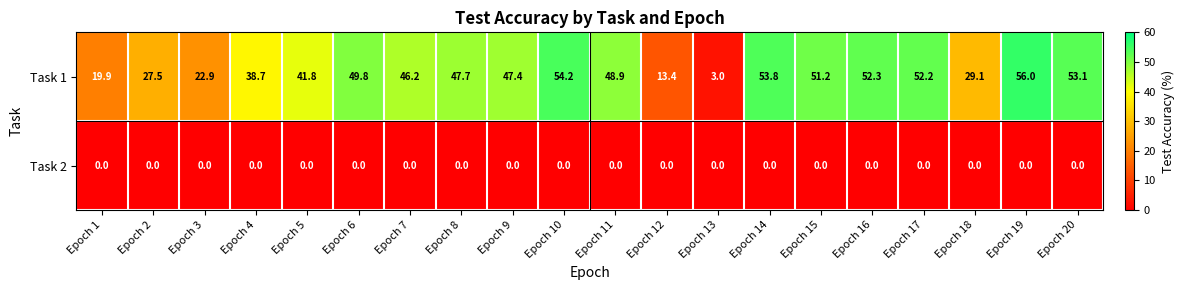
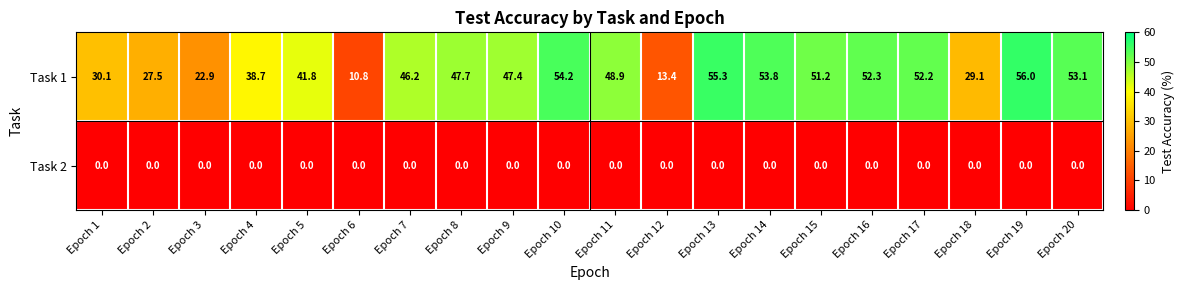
  {
    "Task 1": {
-     "Epoch 1": 19.9,
+     "Epoch 1": 30.1,
      "Epoch 2": 27.5,
      "Epoch 3": 22.9,
      "Epoch 4": 38.7,
      "Epoch 5": 41.8,
-     "Epoch 6": 49.8,
+     "Epoch 6": 10.8,
      "Epoch 7": 46.2,
      "Epoch 8": 47.7,
      "Epoch 9": 47.4,
      "Epoch 10": 54.2,
      "Epoch 11": 48.9,
      "Epoch 12": 13.4,
-     "Epoch 13": 3.0,
+     "Epoch 13": 55.3,
      "Epoch 14": 53.8,
      "Epoch 15": 51.2,
      "Epoch 16": 52.3,
      "Epoch 17": 52.2,
      "Epoch 18": 29.1,
      "Epoch 19": 56.0,
      "Epoch 20": 53.1
    },
    "Task 2": {
      "Epoch 1": 0.0,
      "Epoch 2": 0.0,
      "Epoch 3": 0.0,
      "Epoch 4": 0.0,
      "Epoch 5": 0.0,
      "Epoch 6": 0.0,
      "Epoch 7": 0.0,
      "Epoch 8": 0.0,
      "Epoch 9": 0.0,
      "Epoch 10": 0.0,
      "Epoch 11": 0.0,
      "Epoch 12": 0.0,
      "Epoch 13": 0.0,
      "Epoch 14": 0.0,
      "Epoch 15": 0.0,
      "Epoch 16": 0.0,
      "Epoch 17": 0.0,
      "Epoch 18": 0.0,
      "Epoch 19": 0.0,
      "Epoch 20": 0.0
    }
  }
